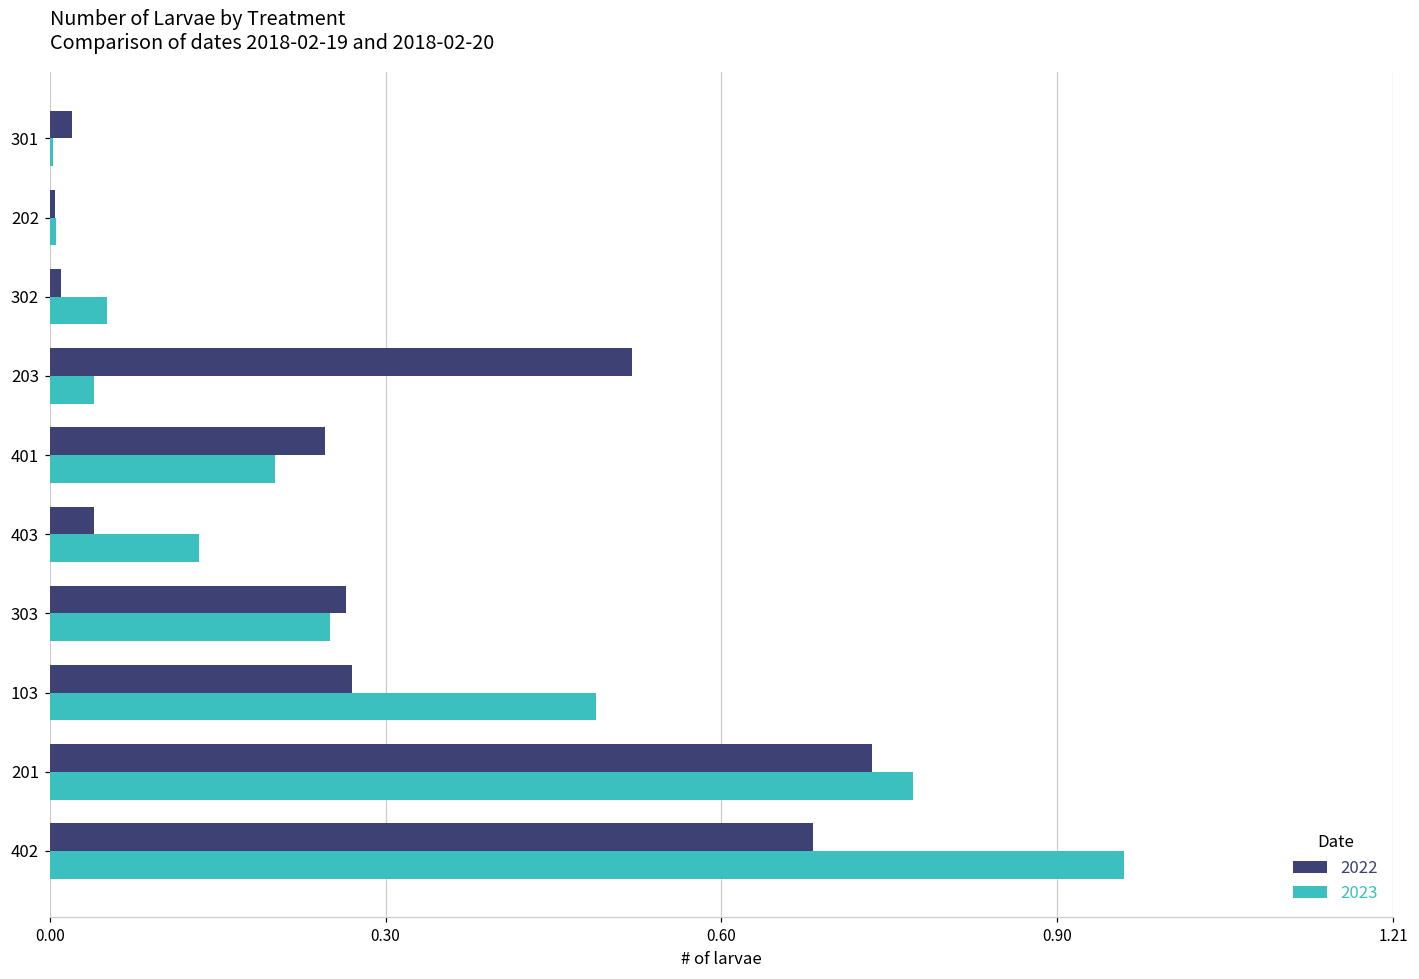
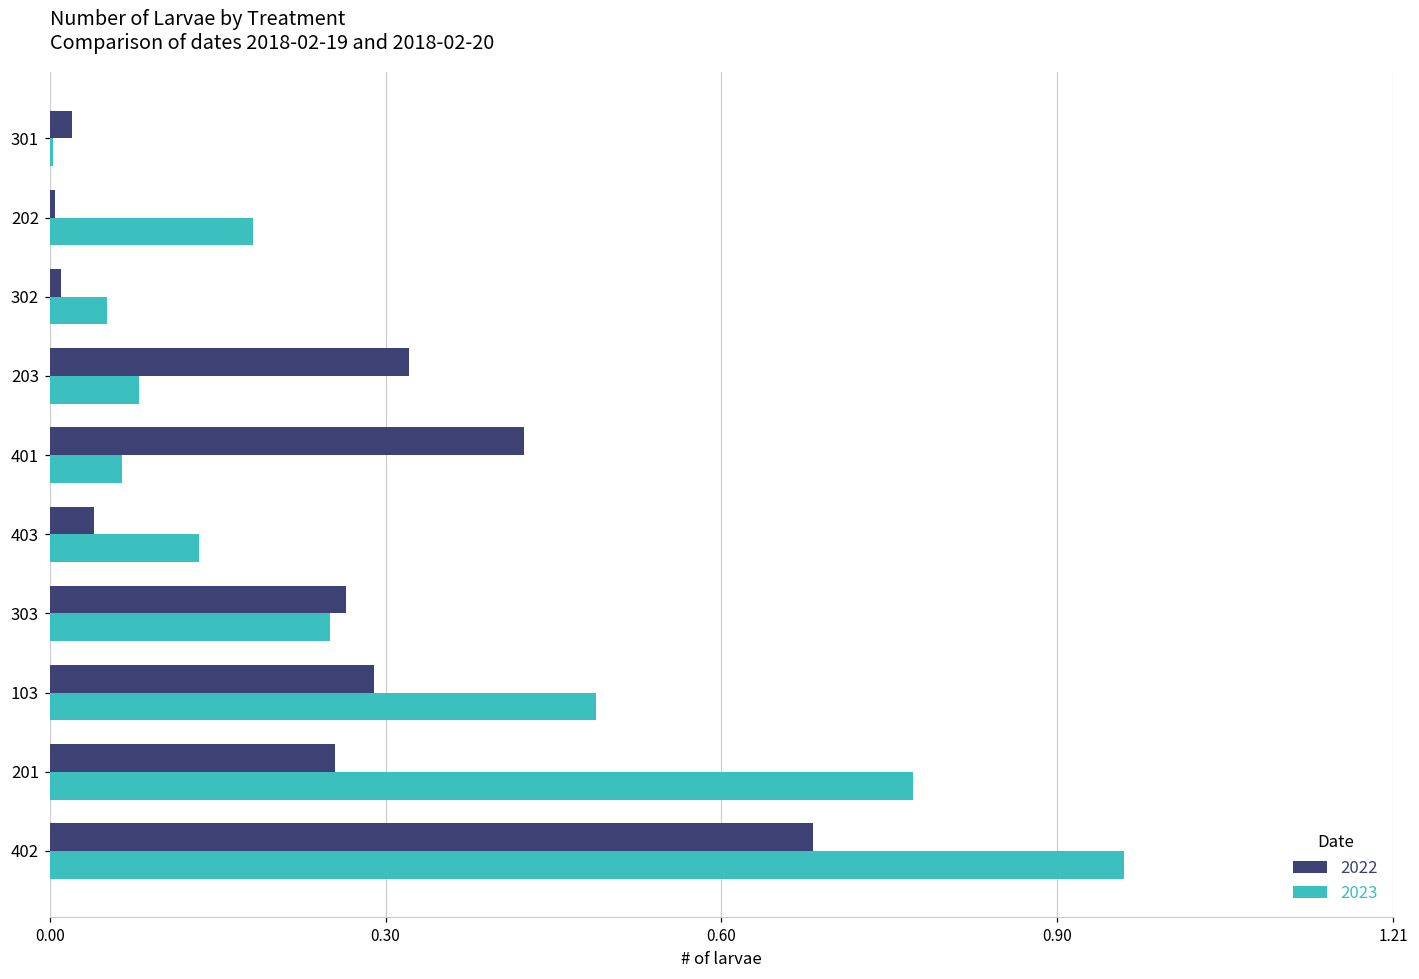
  {
    "2022": {
      "301": 0.020,
      "202": 0.005,
      "302": 0.010,
-     "203": 0.522,
-     "401": 0.247,
+     "203": 0.322,
+     "401": 0.425,
      "403": 0.040,
      "303": 0.266,
-     "103": 0.271,
-     "201": 0.738,
+     "103": 0.291,
+     "201": 0.256,
      "402": 0.685
    },
    "2023": {
      "301": 0.003,
-     "202": 0.006,
+     "202": 0.182,
      "302": 0.051,
-     "203": 0.04,
-     "401": 0.202,
+     "203": 0.08,
+     "401": 0.065,
      "403": 0.134,
      "303": 0.251,
      "103": 0.490,
      "201": 0.774,
      "402": 0.964
    }
  }
